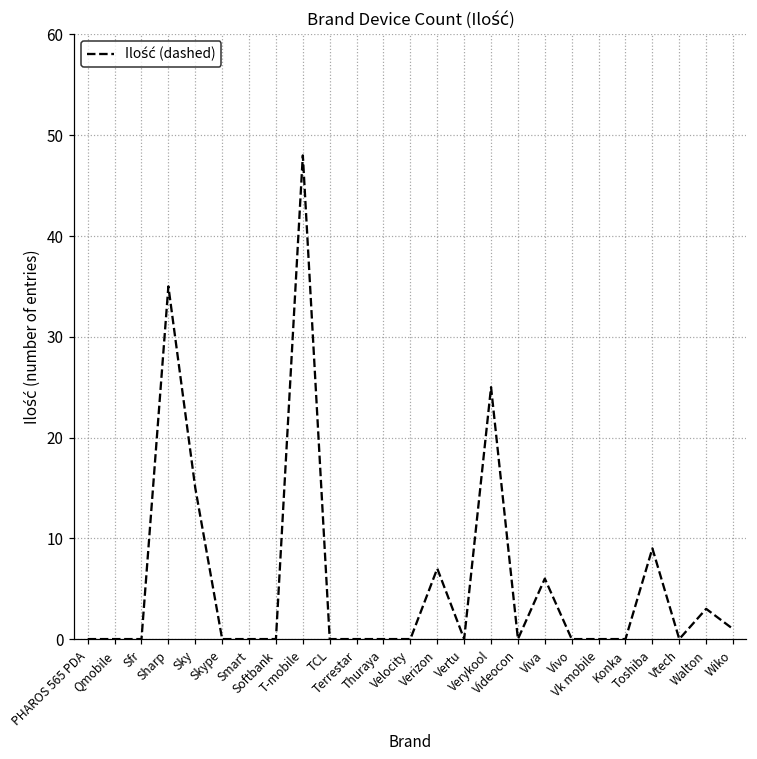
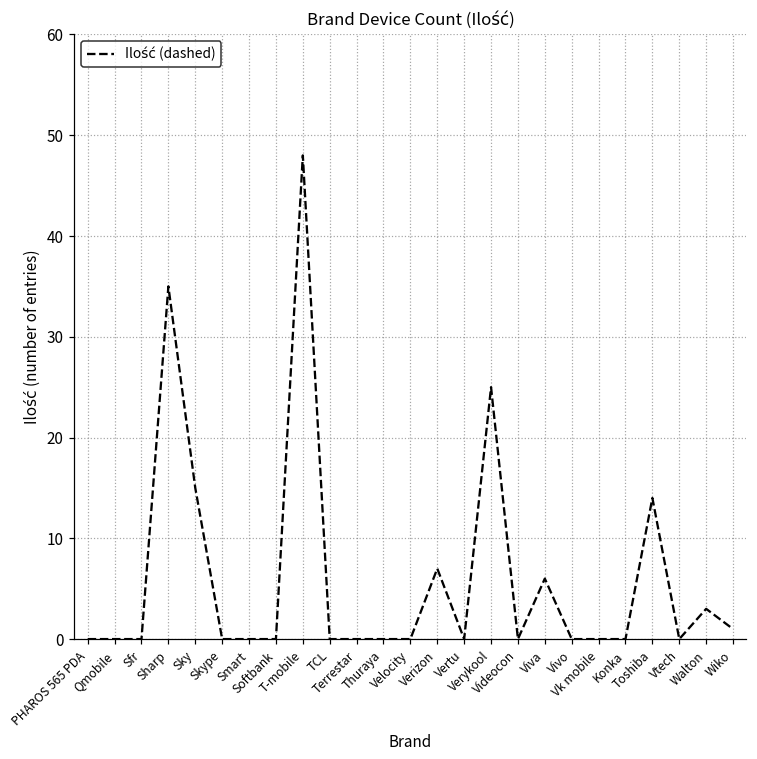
  {
    "PHAROS 565 PDA": 0,
    "Qmobile": 0,
    "Sfr": 0,
    "Sharp": 35,
    "Sky": 15,
    "Skype": 0,
    "Smart": 0,
    "Softbank": 0,
    "T-mobile": 48,
    "TCL": 0,
    "Terrestar": 0,
    "Thuraya": 0,
    "Velocity": 0,
    "Verizon": 7,
    "Vertu": 0,
    "Verykool": 25,
    "Videocon": 0,
    "Viva": 6,
    "Vivo": 0,
    "Vk mobile": 0,
    "Konka": 0,
-   "Toshiba": 9,
+   "Toshiba": 14,
    "Vtech": 0,
    "Walton": 3,
    "Wiko": 1
  }
